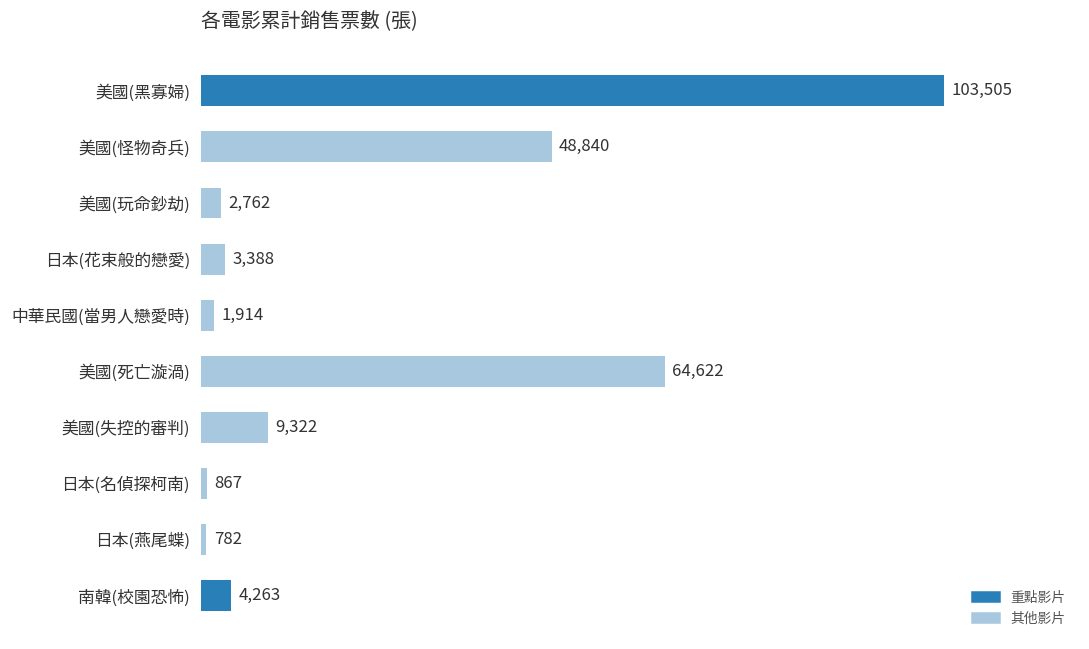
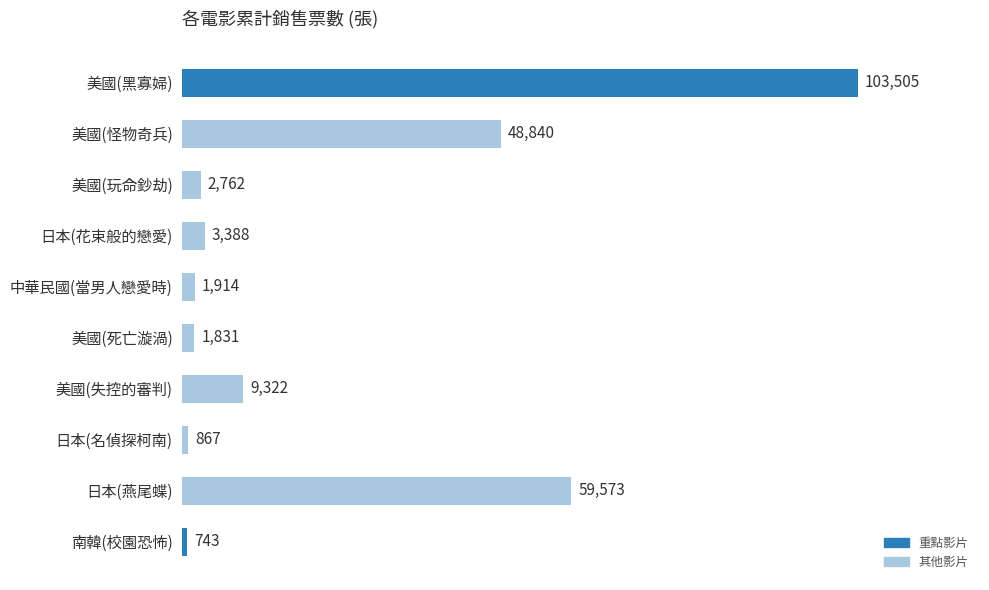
  {
    "美國(黑寡婦)": "103,505",
    "美國(怪物奇兵)": "48,840",
    "美國(玩命鈔劫)": "2,762",
    "日本(花束般的戀愛)": "3,388",
    "中華民國(當男人戀愛時)": "1,914",
-   "美國(死亡漩渦)": "64,622",
+   "美國(死亡漩渦)": "1,831",
    "美國(失控的審判)": "9,322",
    "日本(名偵探柯南)": "867",
-   "日本(燕尾蝶)": "782",
-   "南韓(校園恐怖)": "4,263"
+   "日本(燕尾蝶)": "59,573",
+   "南韓(校園恐怖)": "743"
  }
